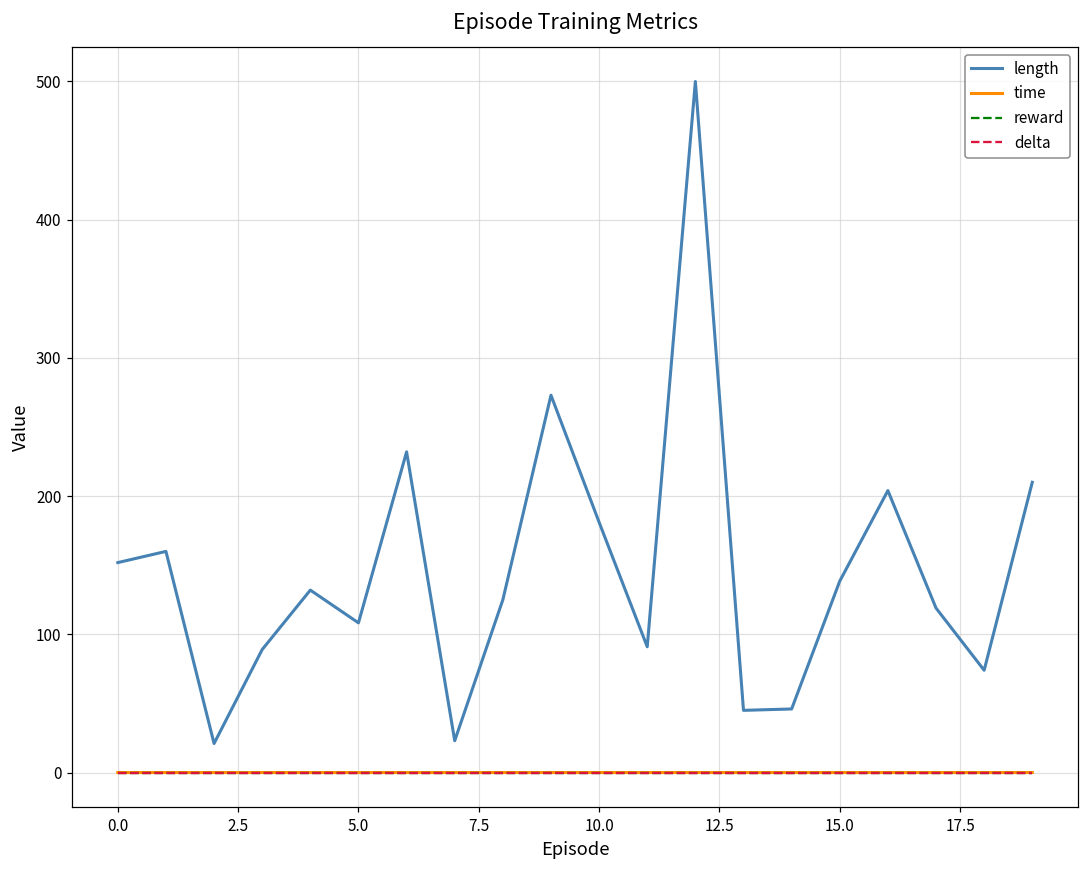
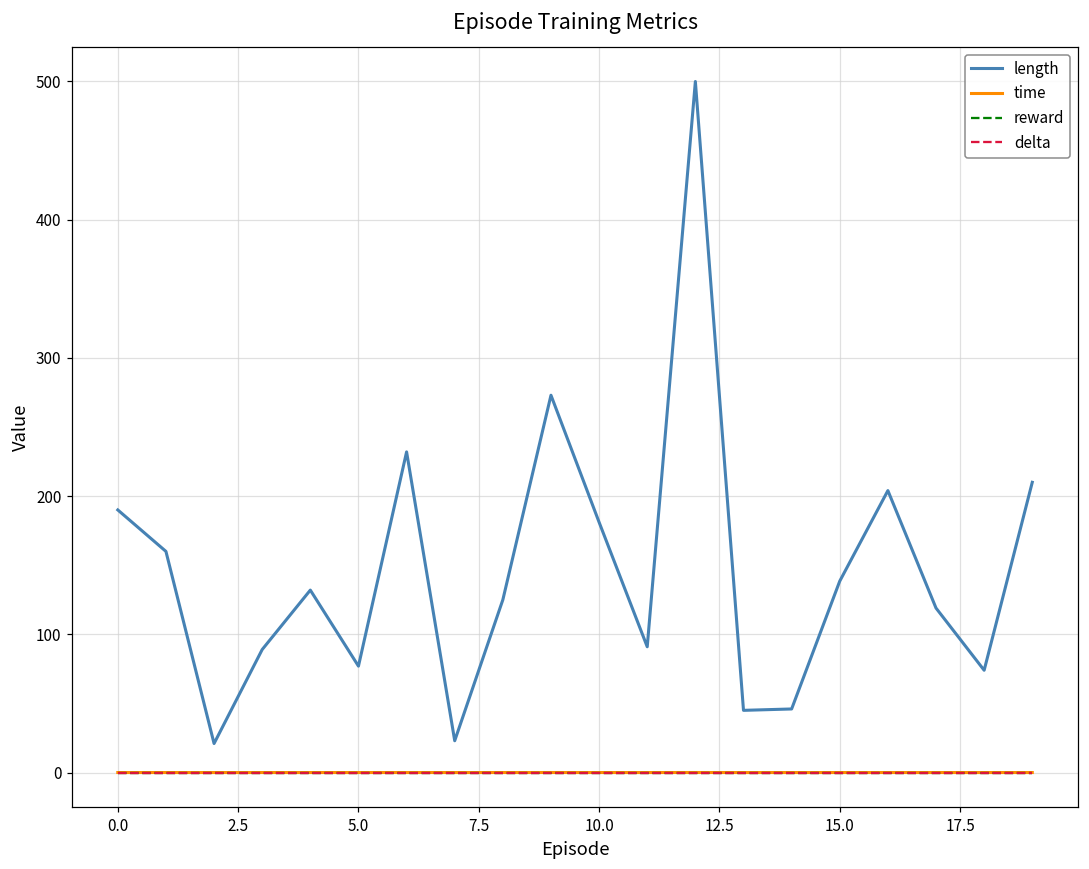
  {
    "length": {
-     "0.0": 152,
-     "5.0": 108,
+     "0.0": 190,
+     "5.0": 77,
      "10.0": 181,
      "15.0": 139
    },
    "delta": {
      "0.0": 0,
      "5.0": 0,
      "10.0": 0,
      "15.0": 0
    }
  }
